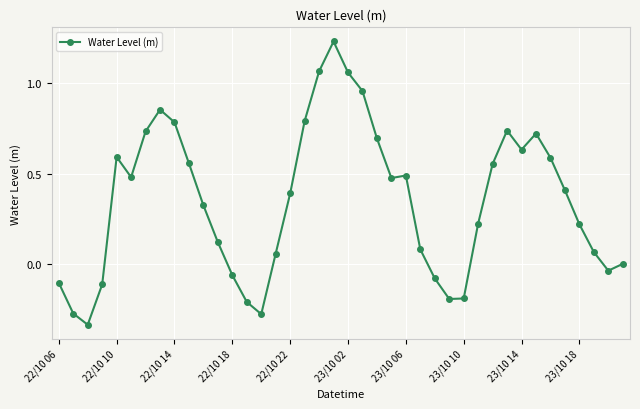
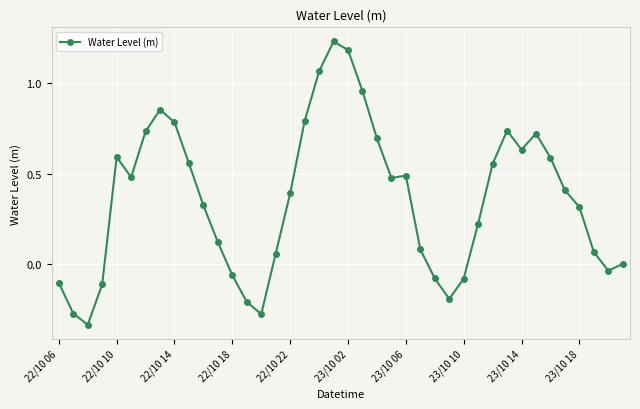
  {
    "22/10 06": -0.10,
    "22/10 10": 0.59,
    "22/10 14": 0.78,
    "22/10 18": -0.06,
    "22/10 22": 0.39,
-   "23/10 02": 1.06,
+   "23/10 02": 1.18,
    "23/10 06": 0.49,
-   "23/10 10": -0.19,
+   "23/10 10": -0.08,
    "23/10 14": 0.63,
-   "23/10 18": 0.22
+   "23/10 18": 0.32
  }
